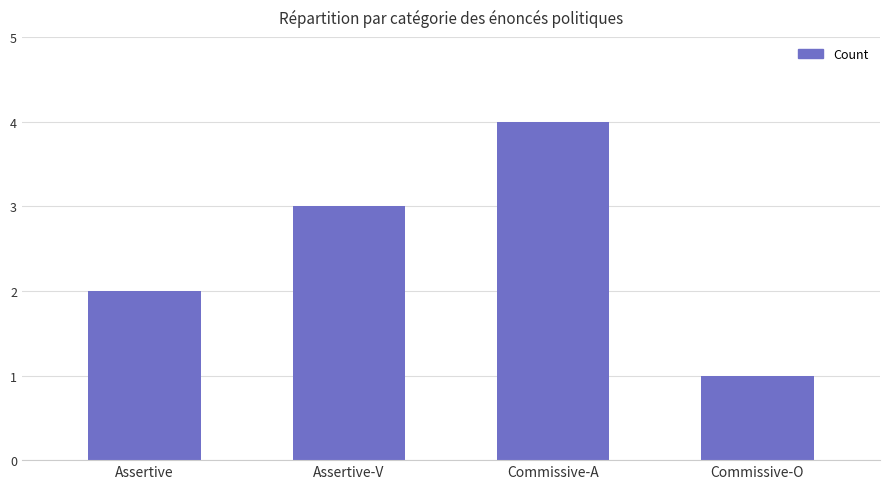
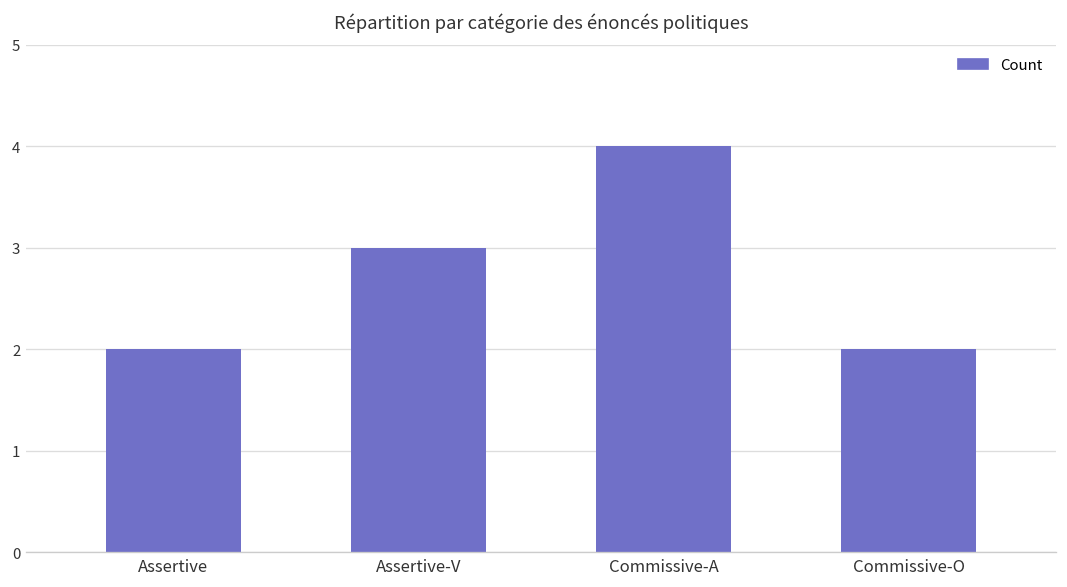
  {
    "Assertive": 2,
    "Assertive-V": 3,
    "Commissive-A": 4,
-   "Commissive-O": 1
+   "Commissive-O": 2
  }
